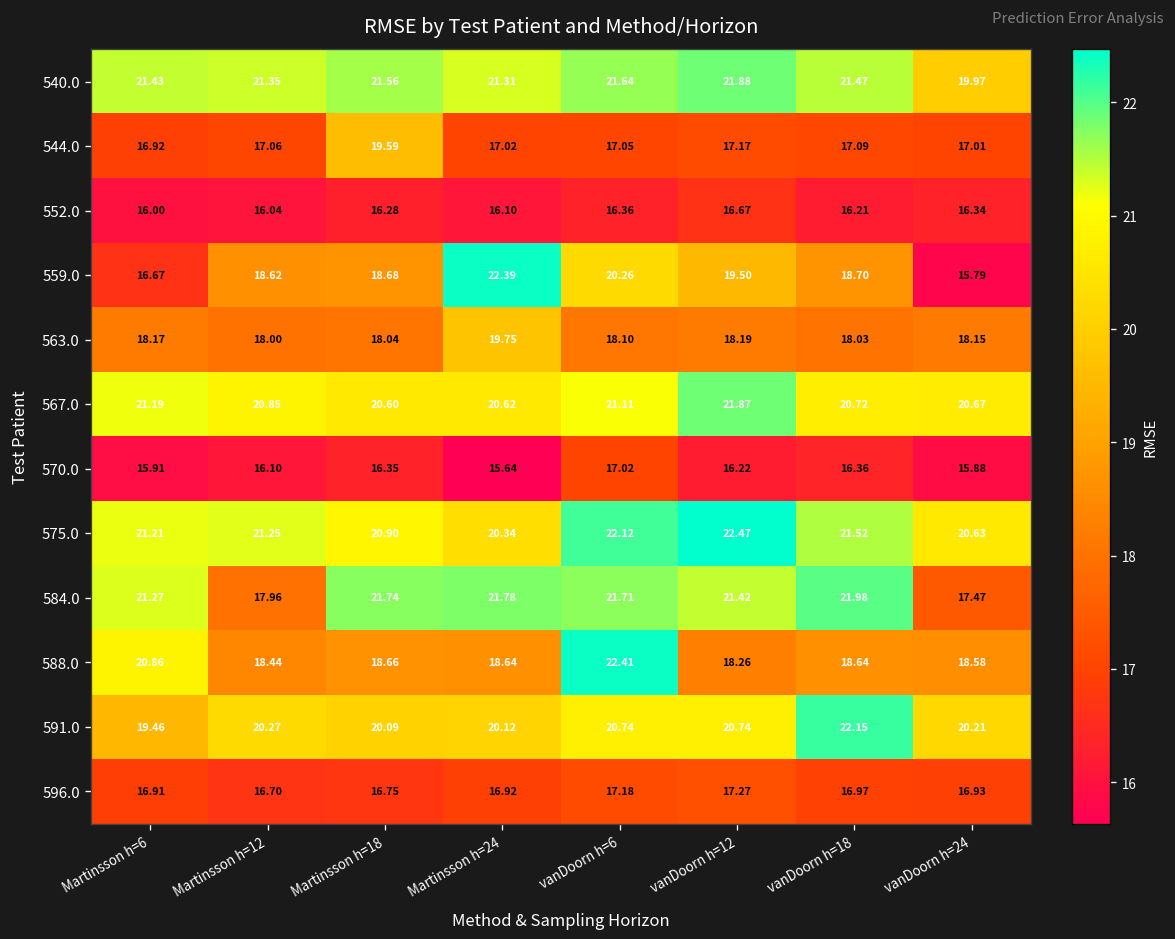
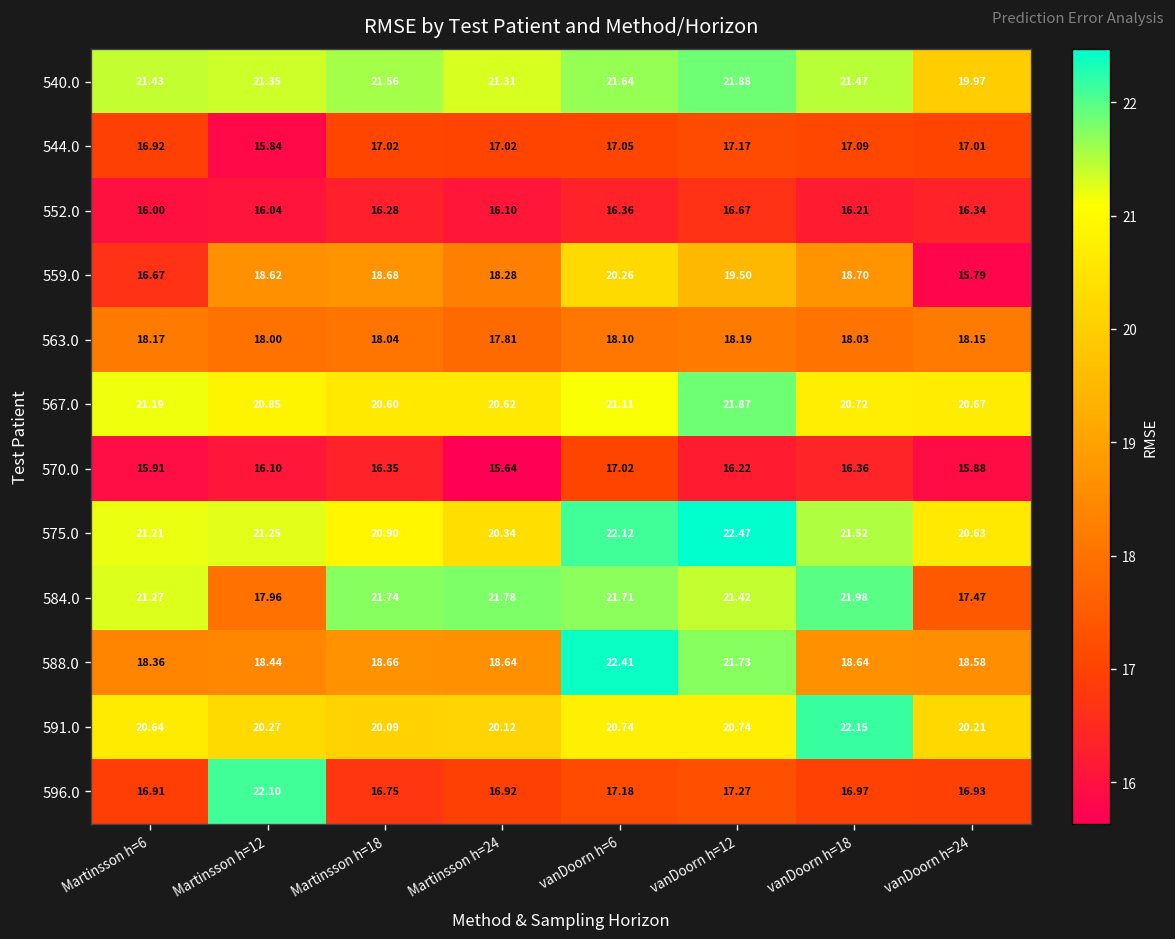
  {
    "540.0": {
      "Martinsson h=6": 21.43,
      "Martinsson h=12": 21.35,
      "Martinsson h=18": 21.56,
      "Martinsson h=24": 21.31,
      "vanDoorn h=6": 21.64,
      "vanDoorn h=12": 21.88,
      "vanDoorn h=18": 21.47,
      "vanDoorn h=24": 19.97
    },
    "544.0": {
      "Martinsson h=6": 16.92,
-     "Martinsson h=12": 17.06,
-     "Martinsson h=18": 19.59,
+     "Martinsson h=12": 15.84,
+     "Martinsson h=18": 17.02,
      "Martinsson h=24": 17.02,
      "vanDoorn h=6": 17.05,
      "vanDoorn h=12": 17.17,
      "vanDoorn h=18": 17.09,
      "vanDoorn h=24": 17.01
    },
    "552.0": {
      "Martinsson h=6": 16.00,
      "Martinsson h=12": 16.04,
      "Martinsson h=18": 16.28,
      "Martinsson h=24": 16.10,
      "vanDoorn h=6": 16.36,
      "vanDoorn h=12": 16.67,
      "vanDoorn h=18": 16.21,
      "vanDoorn h=24": 16.34
    },
    "559.0": {
      "Martinsson h=6": 16.67,
      "Martinsson h=12": 18.62,
      "Martinsson h=18": 18.68,
-     "Martinsson h=24": 22.39,
+     "Martinsson h=24": 18.28,
      "vanDoorn h=6": 20.26,
      "vanDoorn h=12": 19.50,
      "vanDoorn h=18": 18.70,
      "vanDoorn h=24": 15.79
    },
    "563.0": {
      "Martinsson h=6": 18.17,
      "Martinsson h=12": 18.00,
      "Martinsson h=18": 18.04,
-     "Martinsson h=24": 19.75,
+     "Martinsson h=24": 17.81,
      "vanDoorn h=6": 18.10,
      "vanDoorn h=12": 18.19,
      "vanDoorn h=18": 18.03,
      "vanDoorn h=24": 18.15
    },
    "567.0": {
      "Martinsson h=6": 21.19,
      "Martinsson h=12": 20.85,
      "Martinsson h=18": 20.60,
      "Martinsson h=24": 20.62,
      "vanDoorn h=6": 21.11,
      "vanDoorn h=12": 21.87,
      "vanDoorn h=18": 20.72,
      "vanDoorn h=24": 20.67
    },
    "570.0": {
      "Martinsson h=6": 15.91,
      "Martinsson h=12": 16.10,
      "Martinsson h=18": 16.35,
      "Martinsson h=24": 15.64,
      "vanDoorn h=6": 17.02,
      "vanDoorn h=12": 16.22,
      "vanDoorn h=18": 16.36,
      "vanDoorn h=24": 15.88
    },
    "575.0": {
      "Martinsson h=6": 21.21,
      "Martinsson h=12": 21.25,
      "Martinsson h=18": 20.90,
      "Martinsson h=24": 20.34,
      "vanDoorn h=6": 22.12,
      "vanDoorn h=12": 22.47,
      "vanDoorn h=18": 21.52,
      "vanDoorn h=24": 20.63
    },
    "584.0": {
      "Martinsson h=6": 21.27,
      "Martinsson h=12": 17.96,
      "Martinsson h=18": 21.74,
      "Martinsson h=24": 21.78,
      "vanDoorn h=6": 21.71,
      "vanDoorn h=12": 21.42,
      "vanDoorn h=18": 21.98,
      "vanDoorn h=24": 17.47
    },
    "588.0": {
-     "Martinsson h=6": 20.86,
+     "Martinsson h=6": 18.36,
      "Martinsson h=12": 18.44,
      "Martinsson h=18": 18.66,
      "Martinsson h=24": 18.64,
      "vanDoorn h=6": 22.41,
-     "vanDoorn h=12": 18.26,
+     "vanDoorn h=12": 21.73,
      "vanDoorn h=18": 18.64,
      "vanDoorn h=24": 18.58
    },
    "591.0": {
-     "Martinsson h=6": 19.46,
+     "Martinsson h=6": 20.64,
      "Martinsson h=12": 20.27,
      "Martinsson h=18": 20.09,
      "Martinsson h=24": 20.12,
      "vanDoorn h=6": 20.74,
      "vanDoorn h=12": 20.74,
      "vanDoorn h=18": 22.15,
      "vanDoorn h=24": 20.21
    },
    "596.0": {
      "Martinsson h=6": 16.91,
-     "Martinsson h=12": 16.70,
+     "Martinsson h=12": 22.10,
      "Martinsson h=18": 16.75,
      "Martinsson h=24": 16.92,
      "vanDoorn h=6": 17.18,
      "vanDoorn h=12": 17.27,
      "vanDoorn h=18": 16.97,
      "vanDoorn h=24": 16.93
    }
  }
